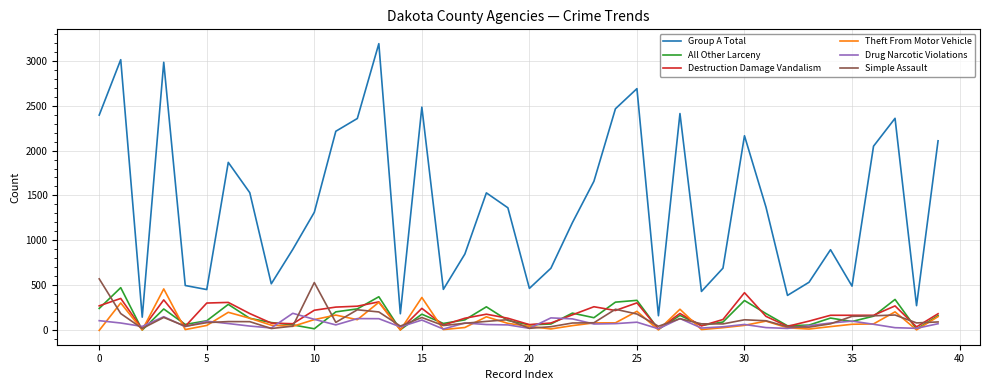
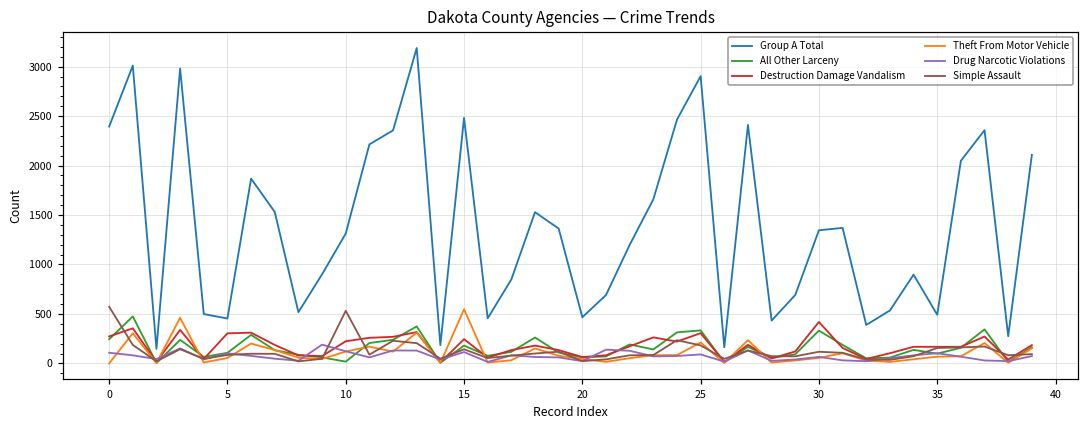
  {
    "Group A Total": {
      "0": 2400,
      "5": 500,
      "10": 1300,
      "15": 2500,
      "20": 500,
-     "25": 2700,
-     "30": 2200,
+     "25": 2900,
+     "30": 1300,
      "35": 500
    },
    "All Other Larceny": {
      "0": 200,
      "10": 0,
      "15": 200,
      "25": 300,
      "30": 300
    },
    "Destruction Damage Vandalism": {
      "0": 300,
      "5": 300,
      "10": 200,
      "15": 200,
      "25": 300,
      "30": 400
    },
    "Theft From Motor Vehicle": {
      "0": 0,
      "5": 100,
-     "15": 400,
+     "15": 500,
      "25": 200,
      "35": 100
    },
    "Drug Narcotic Violations": {
      "0": 100,
      "25": 100
    },
    "Simple Assault": {
      "0": 600,
      "10": 500,
      "25": 200,
      "30": 100
    }
  }
